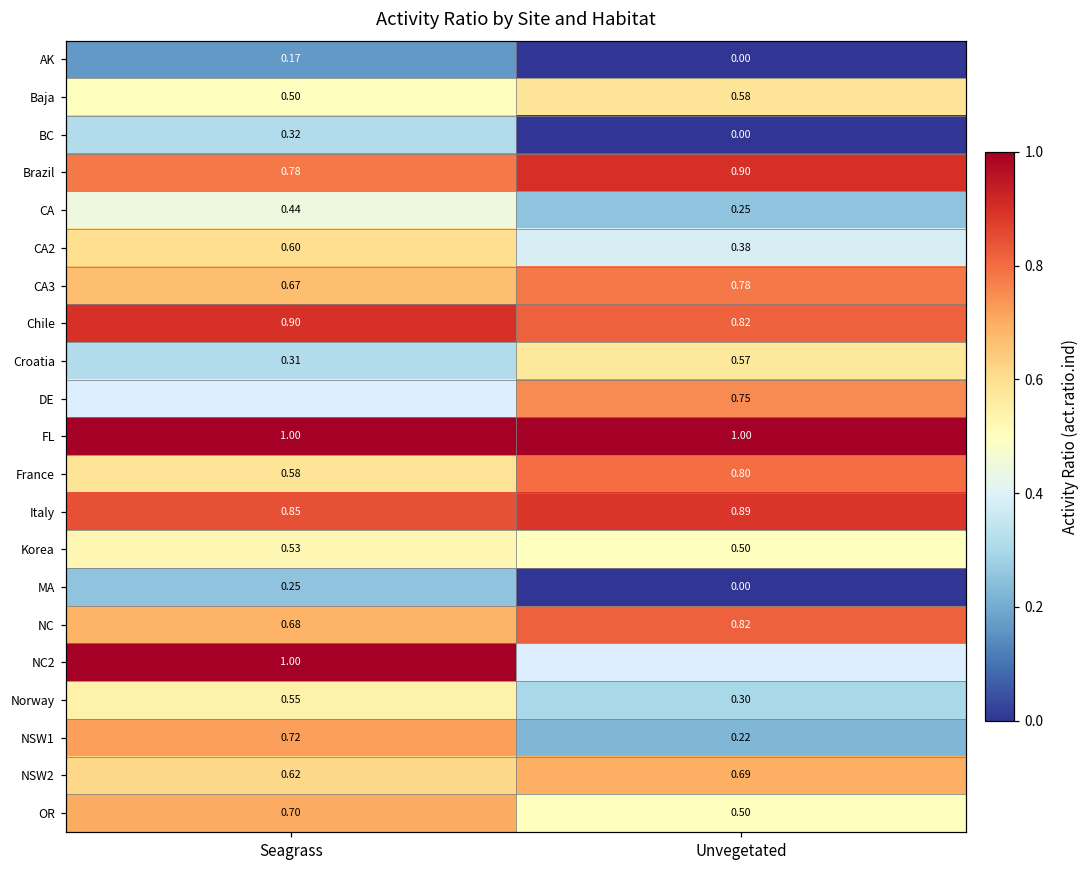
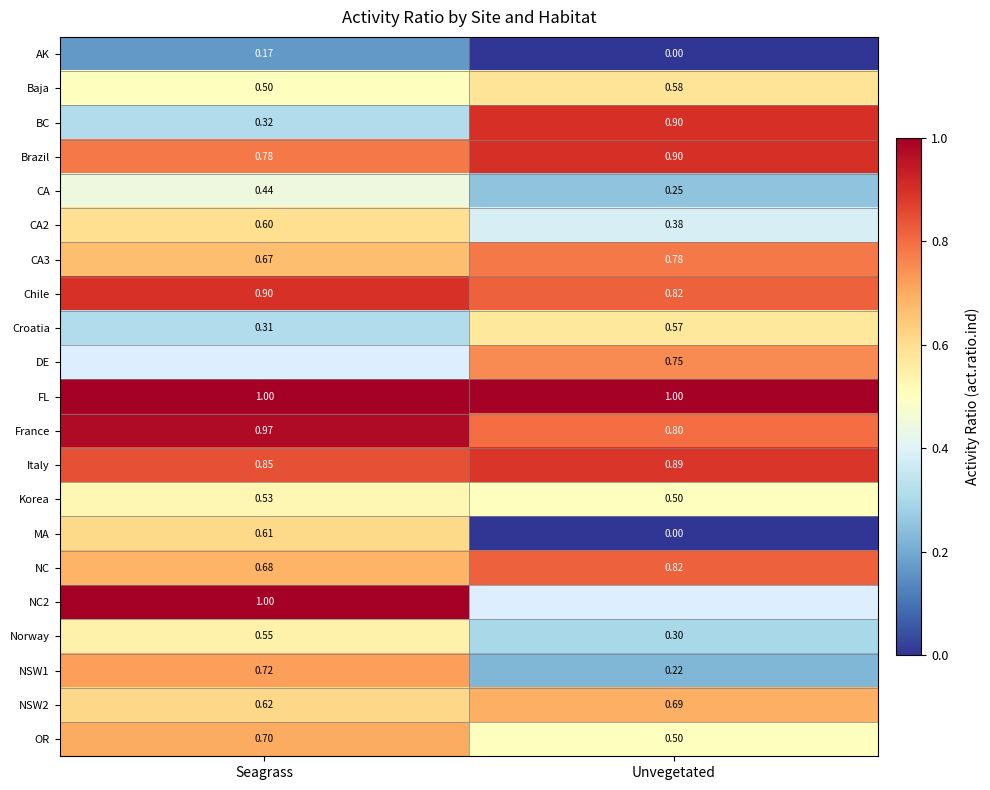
  {
    "AK": {
      "Seagrass": 0.17,
      "Unvegetated": 0.00
    },
    "Baja": {
      "Seagrass": 0.50,
      "Unvegetated": 0.58
    },
    "BC": {
      "Seagrass": 0.32,
-     "Unvegetated": 0.00
+     "Unvegetated": 0.90
    },
    "Brazil": {
      "Seagrass": 0.78,
      "Unvegetated": 0.90
    },
    "CA": {
      "Seagrass": 0.44,
      "Unvegetated": 0.25
    },
    "CA2": {
      "Seagrass": 0.60,
      "Unvegetated": 0.38
    },
    "CA3": {
      "Seagrass": 0.67,
      "Unvegetated": 0.78
    },
    "Chile": {
      "Seagrass": 0.90,
      "Unvegetated": 0.82
    },
    "Croatia": {
      "Seagrass": 0.31,
      "Unvegetated": 0.57
    },
    "DE": {
      "Unvegetated": 0.75
    },
    "FL": {
      "Seagrass": 1.00,
      "Unvegetated": 1.00
    },
    "France": {
-     "Seagrass": 0.58,
+     "Seagrass": 0.97,
      "Unvegetated": 0.80
    },
    "Italy": {
      "Seagrass": 0.85,
      "Unvegetated": 0.89
    },
    "Korea": {
      "Seagrass": 0.53,
      "Unvegetated": 0.50
    },
    "MA": {
-     "Seagrass": 0.25,
+     "Seagrass": 0.61,
      "Unvegetated": 0.00
    },
    "NC": {
      "Seagrass": 0.68,
      "Unvegetated": 0.82
    },
    "NC2": {
      "Seagrass": 1.00
    },
    "Norway": {
      "Seagrass": 0.55,
      "Unvegetated": 0.30
    },
    "NSW1": {
      "Seagrass": 0.72,
      "Unvegetated": 0.22
    },
    "NSW2": {
      "Seagrass": 0.62,
      "Unvegetated": 0.69
    },
    "OR": {
      "Seagrass": 0.70,
      "Unvegetated": 0.50
    }
  }
